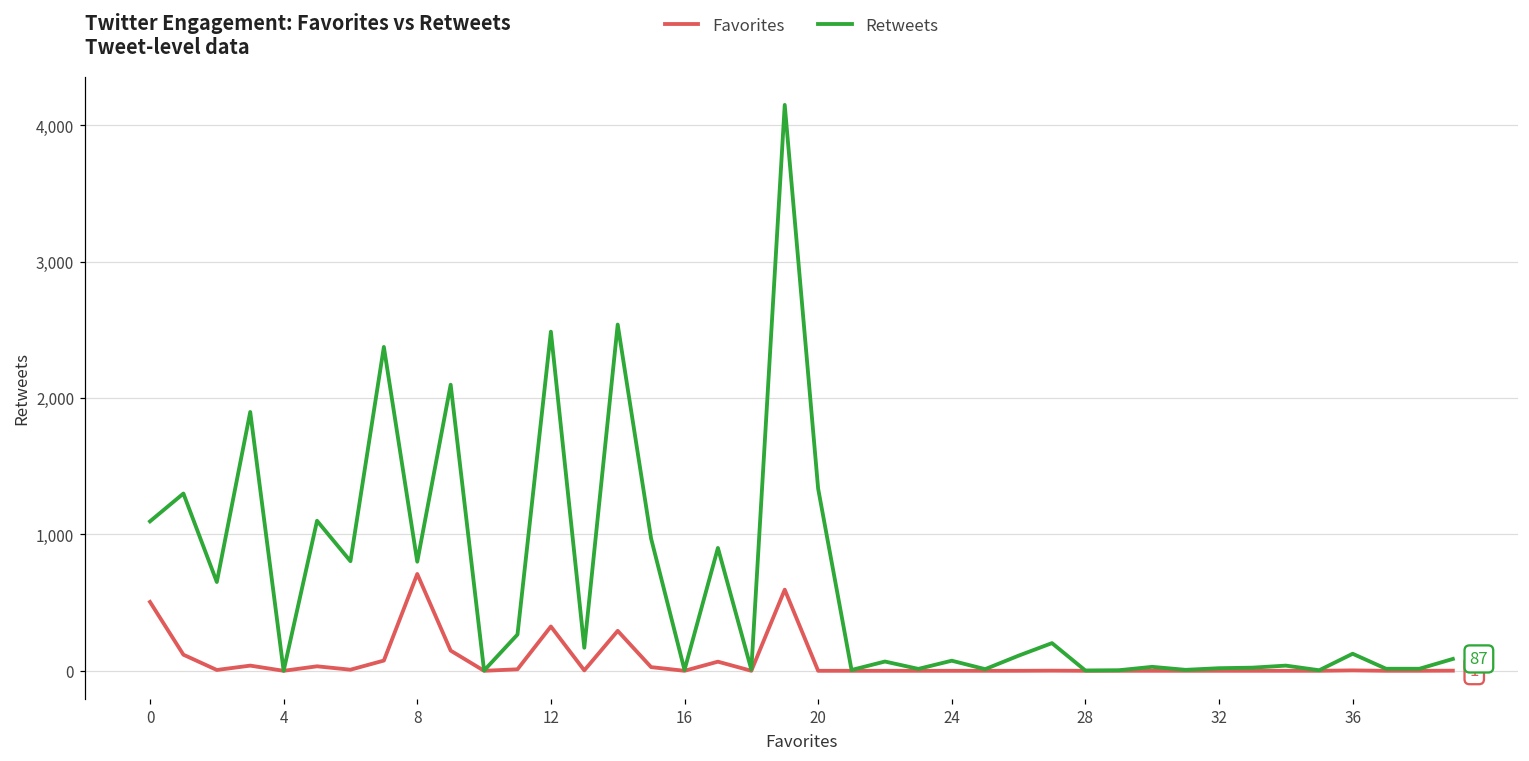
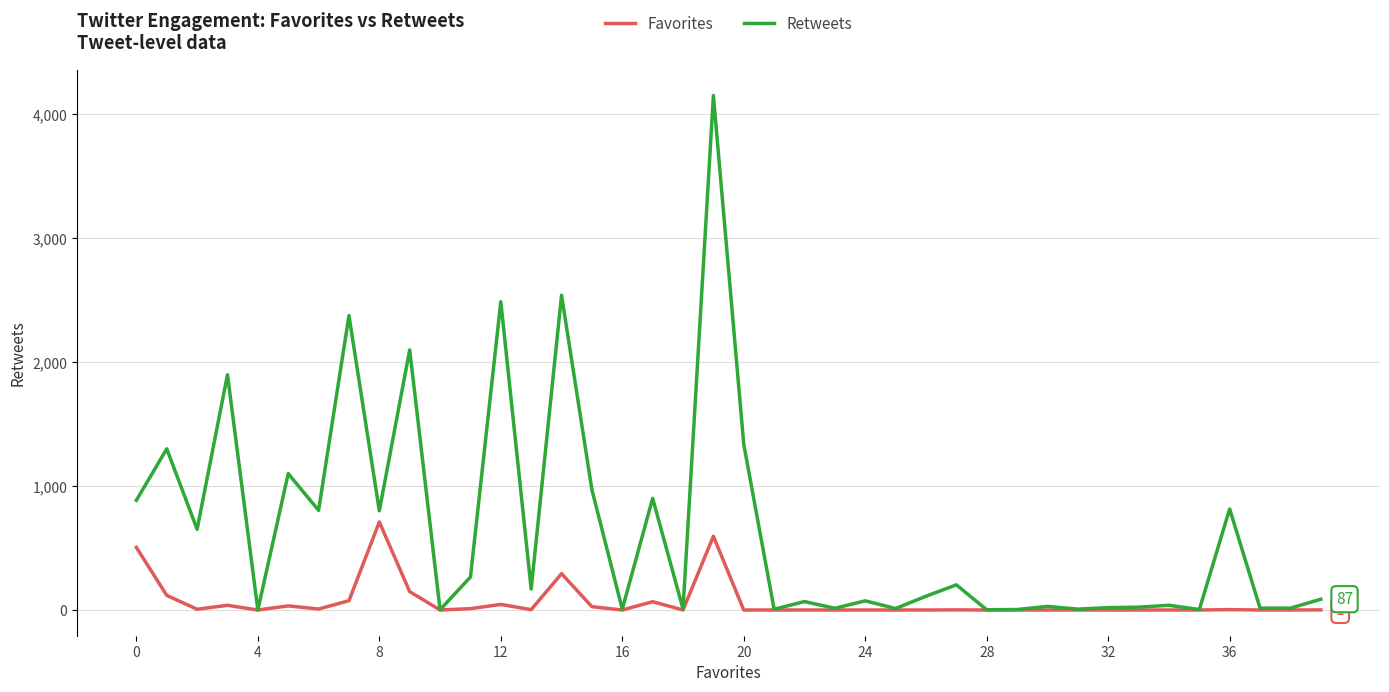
  {
    "Favorites": {
      "0": "510",
      "8": "710",
-     "12": "330",
+     "12": "50",
      "20": "0",
      "24": "0",
      "36": "0"
    },
    "Retweets": {
-     "0": "1,100",
+     "0": "890",
      "8": "800",
      "12": "2,490",
      "20": "1,340",
      "24": "70",
-     "36": "130"
+     "36": "820"
    }
  }
